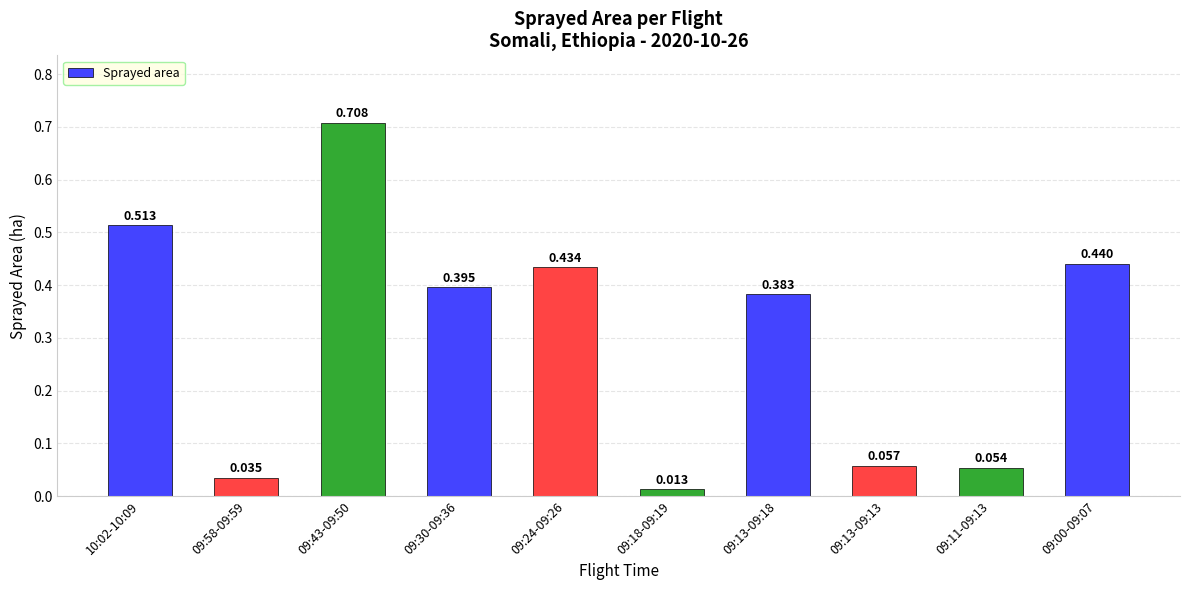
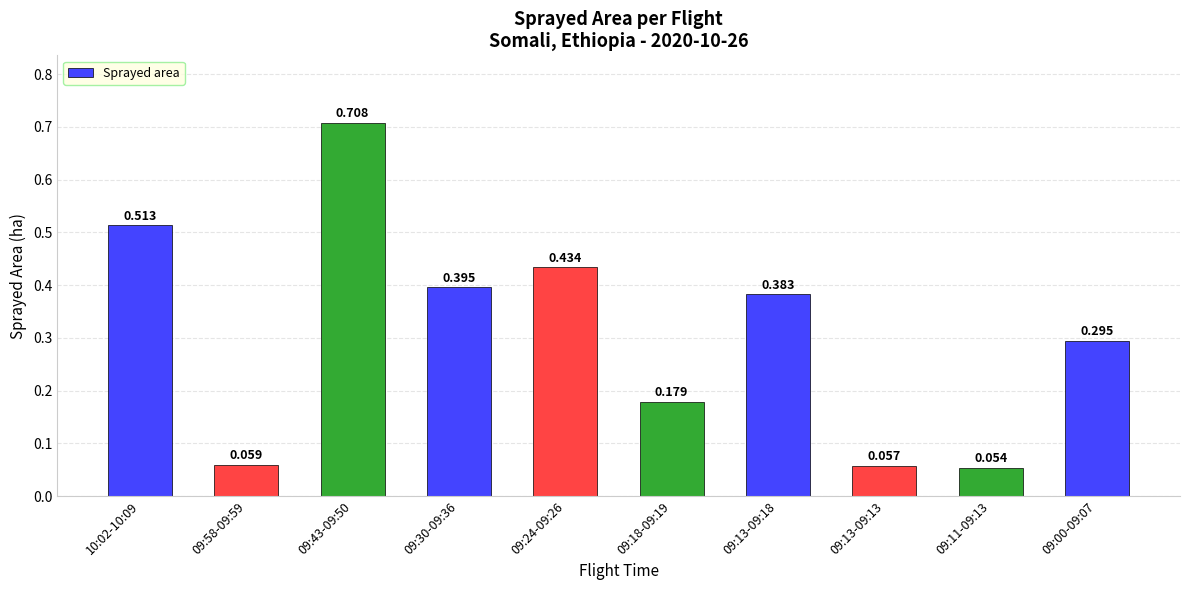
  {
    "10:02-10:09": 0.513,
-   "09:58-09:59": 0.035,
+   "09:58-09:59": 0.059,
    "09:43-09:50": 0.708,
    "09:30-09:36": 0.395,
    "09:24-09:26": 0.434,
-   "09:18-09:19": 0.013,
+   "09:18-09:19": 0.179,
    "09:13-09:18": 0.383,
    "09:13-09:13": 0.057,
    "09:11-09:13": 0.054,
-   "09:00-09:07": 0.440
+   "09:00-09:07": 0.295
  }
